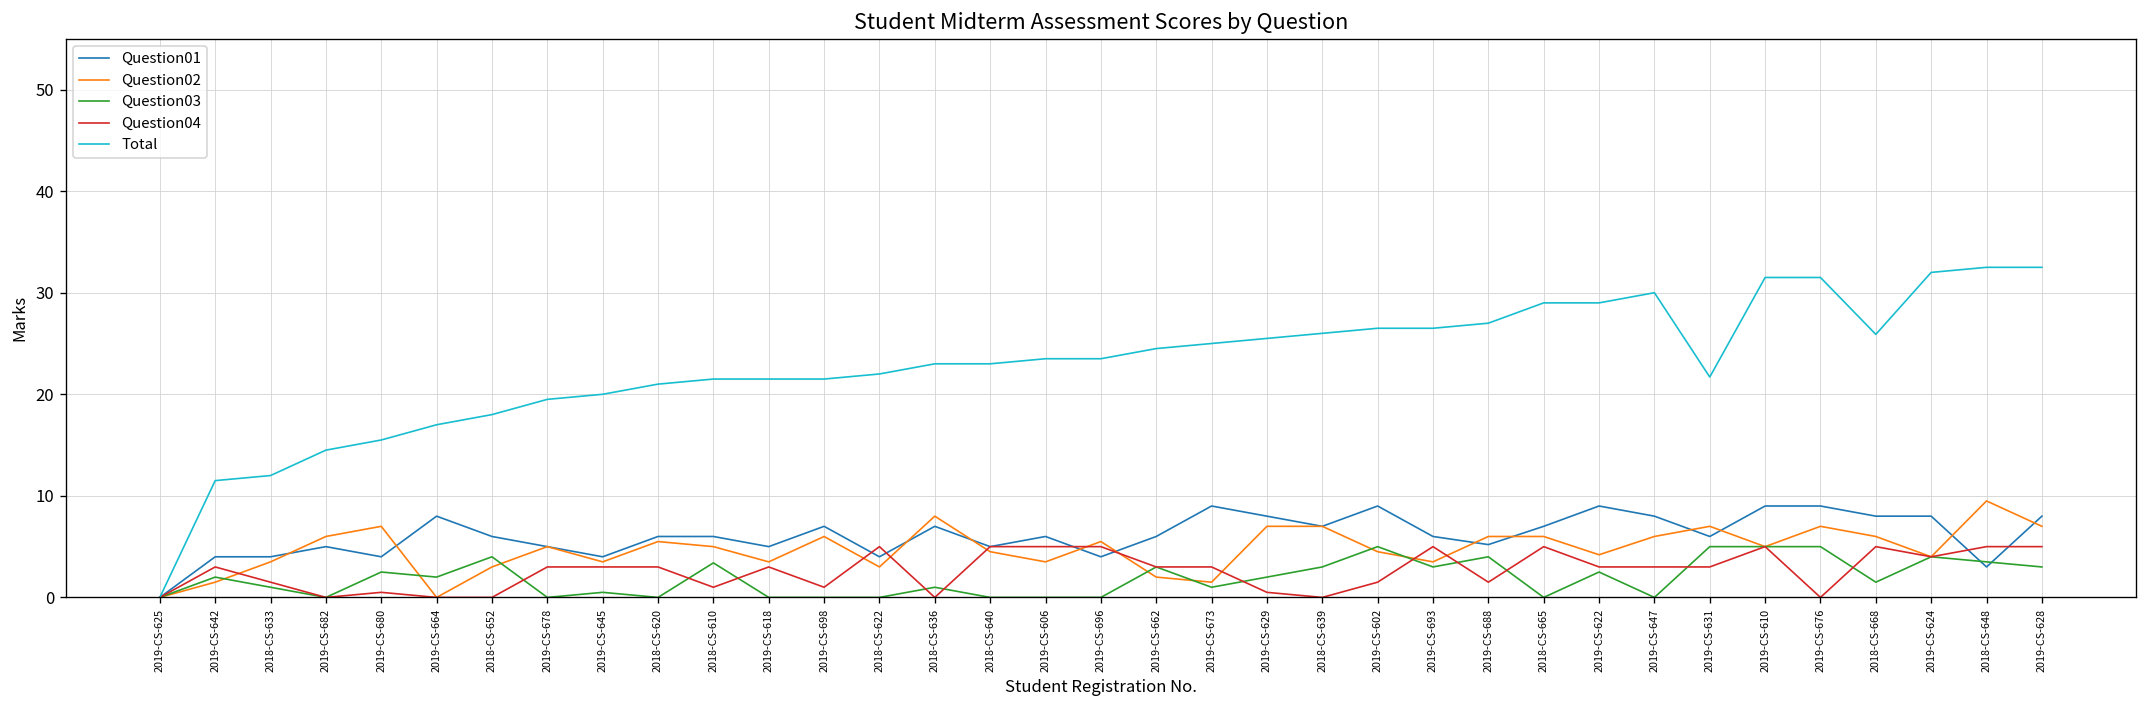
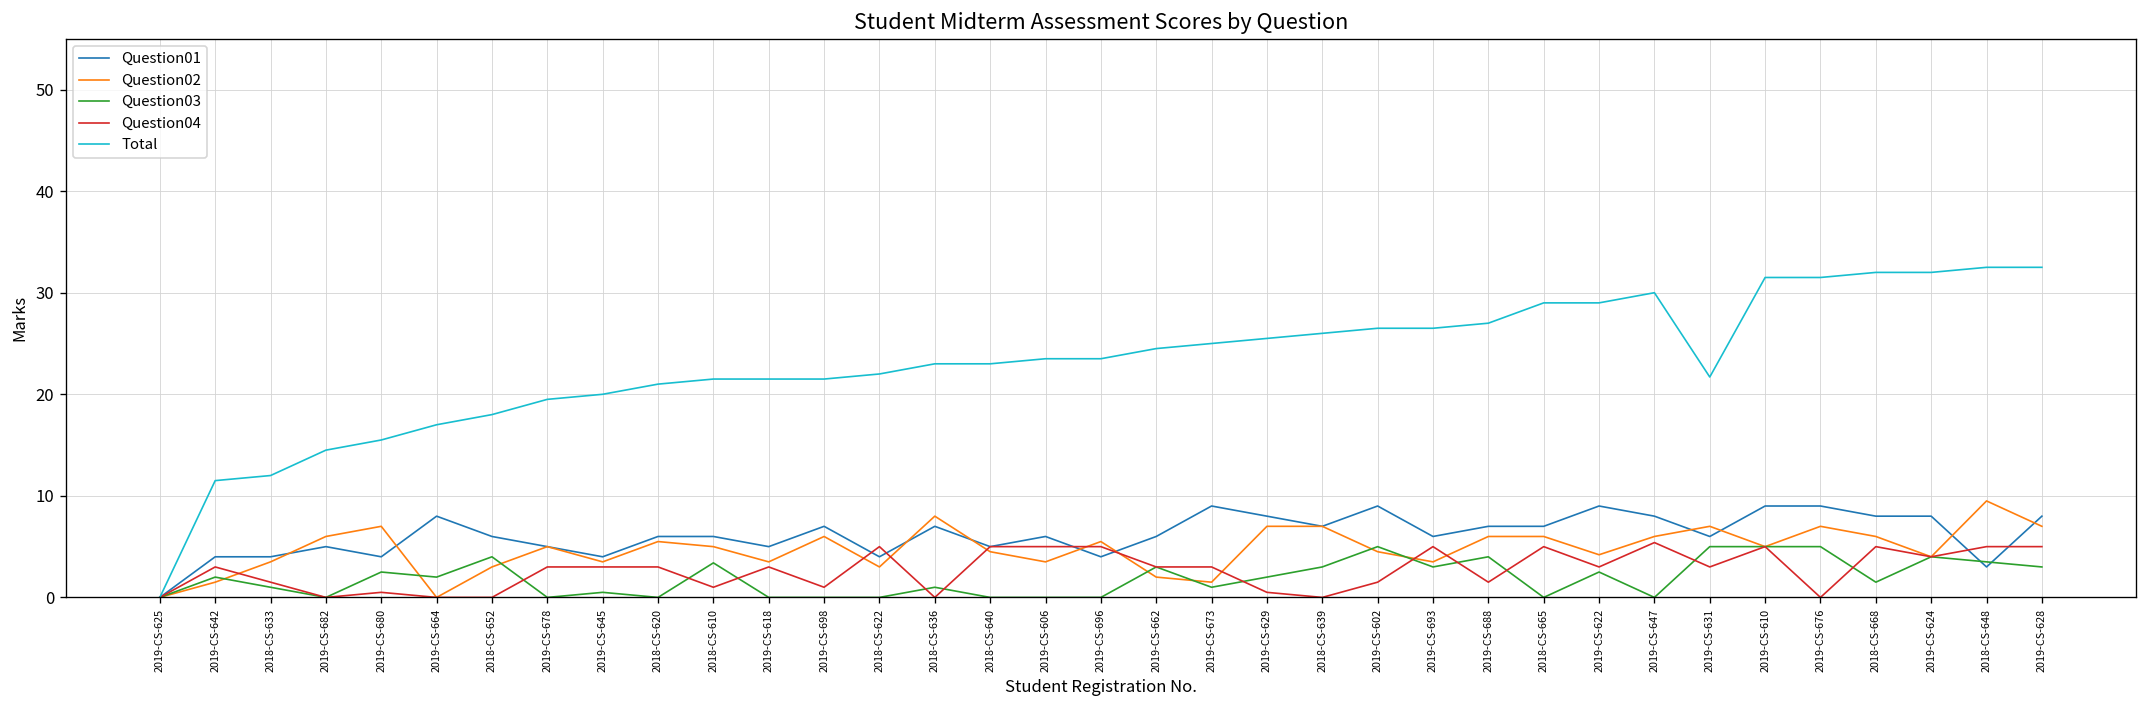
  {
    "Question01": {
      "2019-CS-642": 4,
      "2018-CS-633": 4,
      "2019-CS-682": 5,
      "2019-CS-680": 4,
      "2019-CS-664": 8,
      "2018-CS-652": 6,
      "2019-CS-645": 4,
      "2018-CS-620": 6,
      "2018-CS-610": 6,
      "2019-CS-618": 5,
      "2019-CS-698": 7,
      "2018-CS-622": 4,
      "2018-CS-636": 7,
      "2019-CS-606": 6,
      "2019-CS-696": 4,
      "2019-CS-662": 6,
      "2019-CS-673": 9,
      "2019-CS-629": 8,
      "2019-CS-602": 9,
      "2019-CS-693": 6,
-     "2019-CS-688": 5,
+     "2019-CS-688": 7,
      "2018-CS-665": 7,
      "2019-CS-622": 9,
      "2019-CS-647": 8,
      "2019-CS-631": 6,
      "2019-CS-610": 9,
      "2019-CS-676": 9,
      "2018-CS-668": 8,
      "2019-CS-624": 8,
      "2018-CS-648": 3,
      "2019-CS-628": 8
    },
    "Question02": {
      "2019-CS-642": 2,
      "2018-CS-633": 4,
      "2019-CS-682": 6,
      "2019-CS-680": 7,
      "2018-CS-652": 3,
      "2019-CS-645": 4,
      "2018-CS-620": 6,
      "2018-CS-610": 5,
      "2019-CS-618": 4,
      "2019-CS-698": 6,
      "2018-CS-622": 3,
      "2018-CS-636": 8,
      "2018-CS-640": 5,
      "2019-CS-606": 4,
      "2019-CS-696": 6,
      "2019-CS-662": 2,
      "2019-CS-673": 2,
      "2019-CS-629": 7,
      "2019-CS-602": 5,
      "2019-CS-693": 4,
      "2019-CS-688": 6,
      "2018-CS-665": 6,
      "2019-CS-622": 4,
      "2019-CS-647": 6,
      "2019-CS-631": 7,
      "2019-CS-676": 7,
      "2018-CS-668": 6,
      "2018-CS-648": 10,
      "2019-CS-628": 7
    },
    "Question03": {
      "2019-CS-642": 2,
      "2018-CS-633": 1,
      "2019-CS-680": 3,
      "2019-CS-664": 2,
      "2018-CS-652": 4,
      "2019-CS-678": 0,
      "2019-CS-645": 1,
      "2018-CS-620": 0,
      "2018-CS-610": 3,
      "2019-CS-618": 0,
      "2019-CS-698": 0,
      "2018-CS-622": 0,
      "2018-CS-636": 1,
      "2018-CS-640": 0,
      "2019-CS-606": 0,
      "2019-CS-696": 0,
      "2019-CS-673": 1,
      "2019-CS-629": 2,
      "2018-CS-639": 3,
      "2019-CS-602": 5,
      "2019-CS-693": 3,
      "2019-CS-688": 4,
      "2018-CS-665": 0,
      "2019-CS-622": 3,
      "2019-CS-647": 0,
      "2019-CS-631": 5,
      "2019-CS-676": 5,
      "2018-CS-668": 2,
      "2018-CS-648": 4,
      "2019-CS-628": 3
    },
    "Question04": {
      "2019-CS-642": 3,
      "2018-CS-633": 2,
      "2019-CS-680": 1,
      "2018-CS-652": 0,
      "2019-CS-678": 3,
      "2019-CS-645": 3,
      "2018-CS-620": 3,
      "2018-CS-610": 1,
      "2019-CS-618": 3,
      "2019-CS-698": 1,
      "2018-CS-622": 5,
      "2018-CS-636": 0,
      "2019-CS-606": 5,
      "2019-CS-696": 5,
      "2019-CS-673": 3,
      "2019-CS-629": 1,
      "2018-CS-639": 0,
      "2019-CS-602": 2,
      "2019-CS-693": 5,
      "2019-CS-688": 2,
      "2018-CS-665": 5,
      "2019-CS-622": 3,
-     "2019-CS-647": 3,
+     "2019-CS-647": 5,
      "2019-CS-631": 3,
      "2019-CS-676": 0,
      "2018-CS-668": 5,
      "2018-CS-648": 5,
      "2019-CS-628": 5
    },
    "Total": {
      "2019-CS-642": 12,
      "2018-CS-633": 12,
      "2019-CS-682": 15,
      "2019-CS-680": 16,
      "2019-CS-664": 17,
      "2018-CS-652": 18,
      "2019-CS-678": 20,
      "2019-CS-645": 20,
      "2018-CS-620": 21,
      "2018-CS-610": 22,
      "2019-CS-618": 22,
      "2019-CS-698": 22,
      "2018-CS-622": 22,
      "2018-CS-636": 23,
      "2018-CS-640": 23,
      "2019-CS-606": 24,
      "2019-CS-696": 24,
      "2019-CS-662": 25,
      "2019-CS-673": 25,
      "2019-CS-629": 26,
      "2018-CS-639": 26,
      "2019-CS-602": 27,
      "2019-CS-693": 27,
      "2019-CS-688": 27,
      "2018-CS-665": 29,
      "2019-CS-622": 29,
      "2019-CS-647": 30,
      "2019-CS-631": 22,
      "2019-CS-610": 32,
      "2019-CS-676": 32,
-     "2018-CS-668": 26,
+     "2018-CS-668": 32,
      "2019-CS-624": 32,
      "2018-CS-648": 33,
      "2019-CS-628": 33
    }
  }
